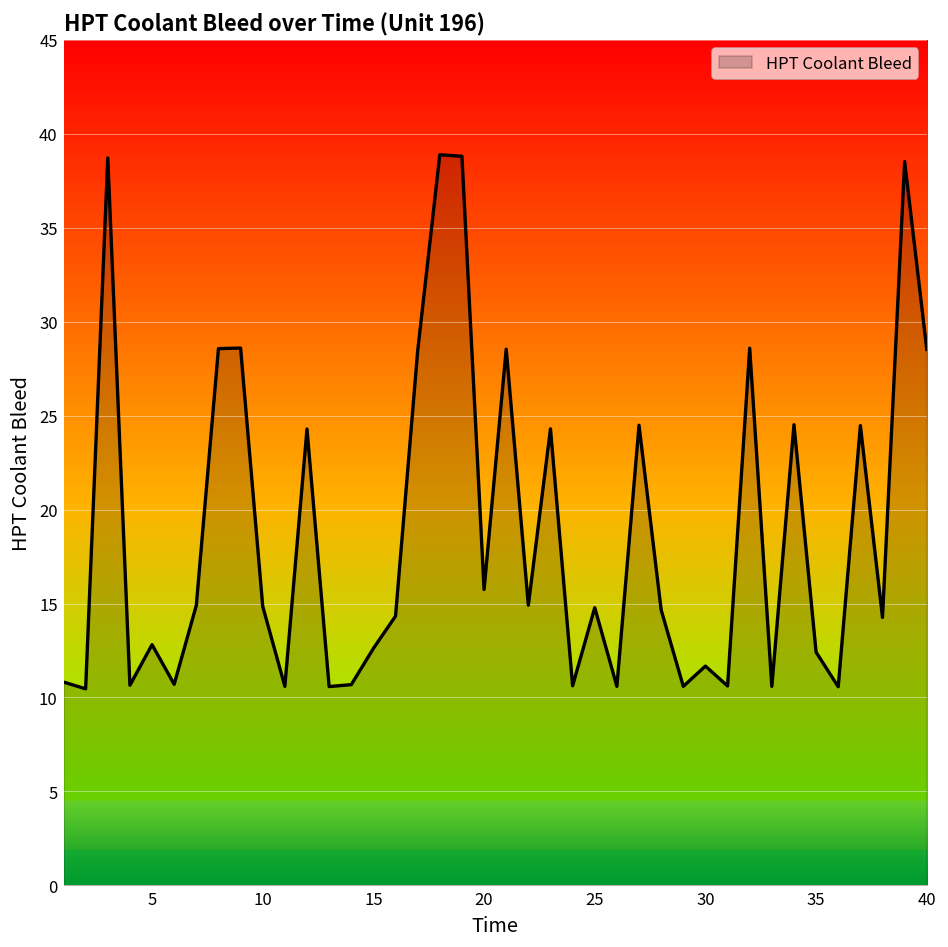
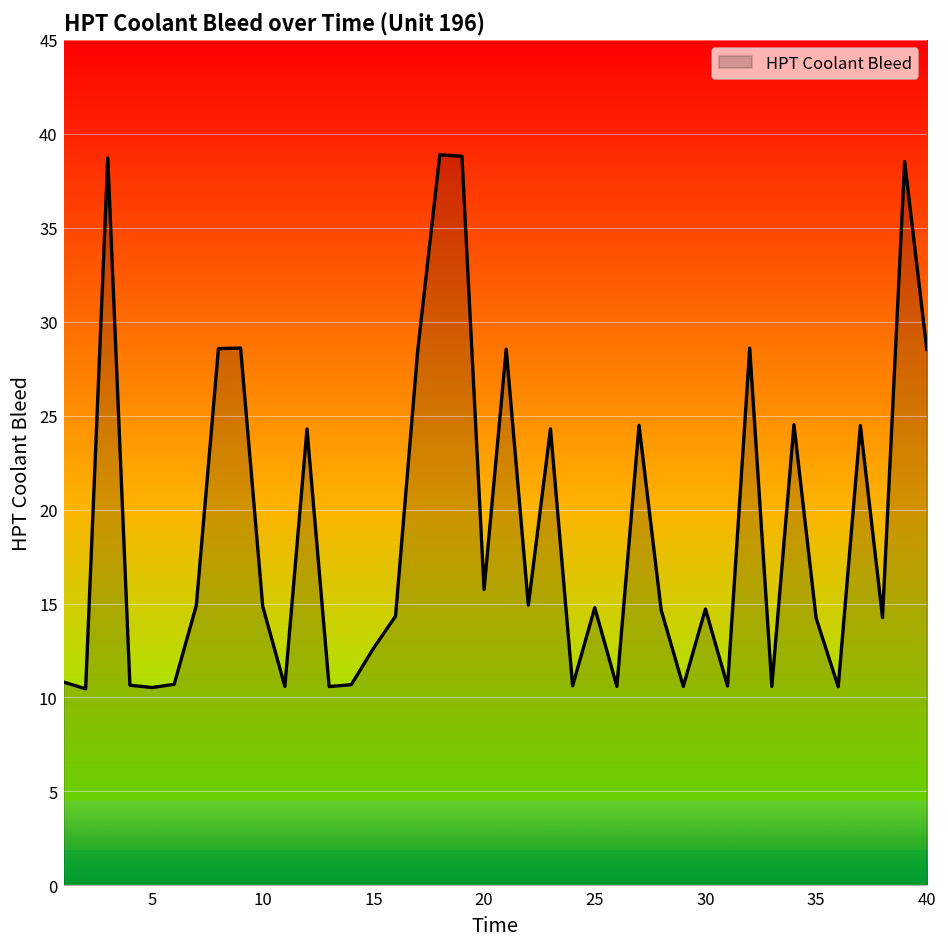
  {
-   "5": 12.8,
+   "5": 10.5,
    "10": 14.9,
    "15": 12.6,
    "20": 15.8,
    "25": 14.8,
-   "30": 11.7,
-   "35": 12.4,
+   "30": 14.7,
+   "35": 14.2,
    "40": 28.5
  }
